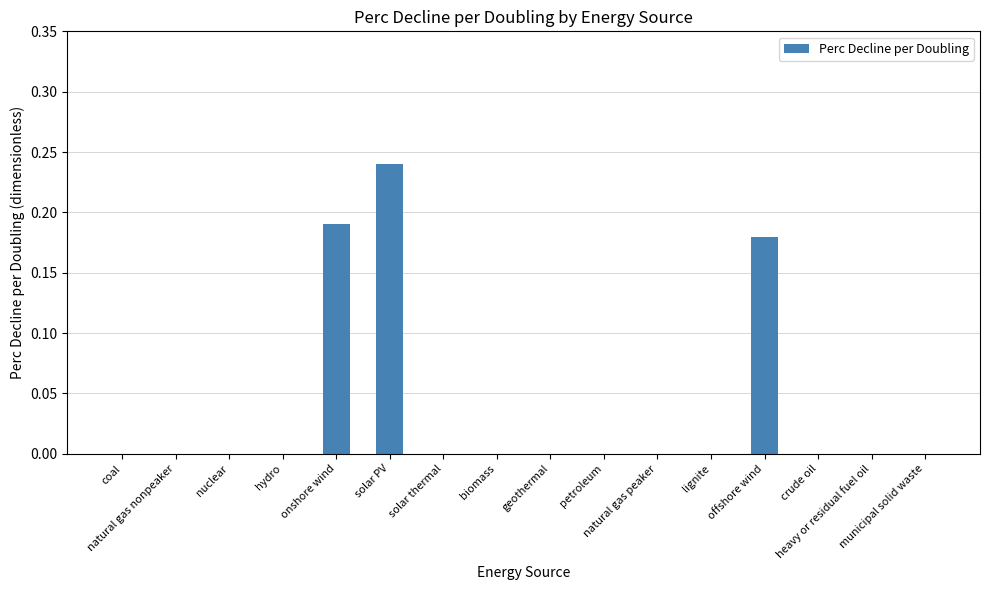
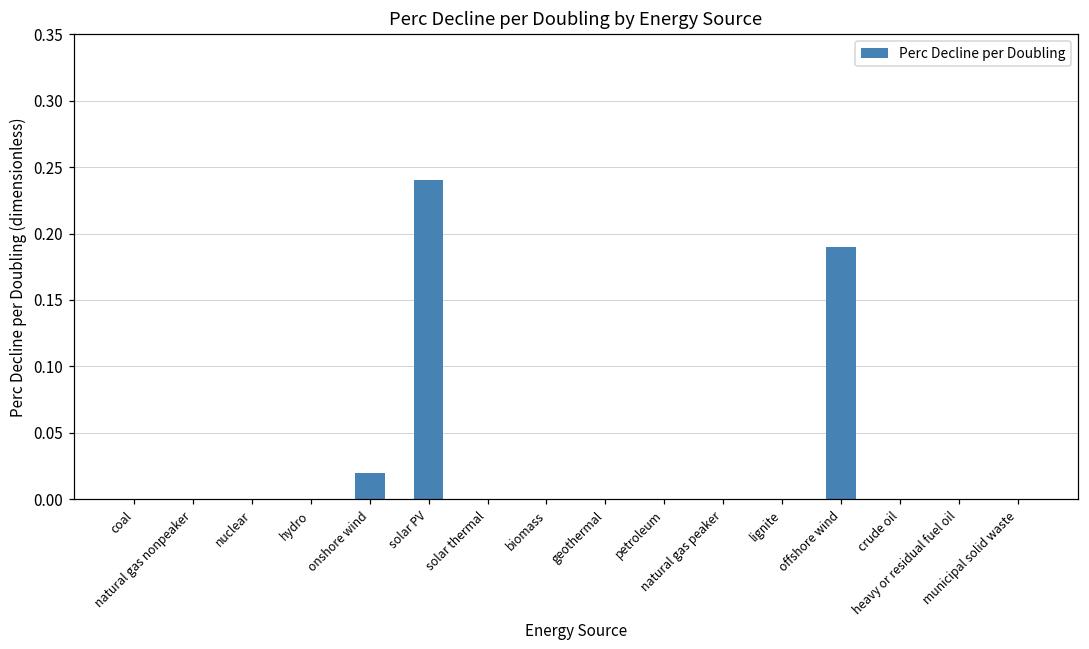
  {
    "coal": 0.00,
    "natural gas nonpeaker": 0.00,
    "nuclear": 0.00,
    "hydro": 0.00,
-   "onshore wind": 0.19,
+   "onshore wind": 0.02,
    "solar PV": 0.24,
    "solar thermal": 0.00,
    "biomass": 0.00,
    "geothermal": 0.00,
    "petroleum": 0.00,
    "natural gas peaker": 0.00,
    "lignite": 0.00,
-   "offshore wind": 0.18,
+   "offshore wind": 0.19,
    "crude oil": 0.00,
    "heavy or residual fuel oil": 0.00,
    "municipal solid waste": 0.00
  }
